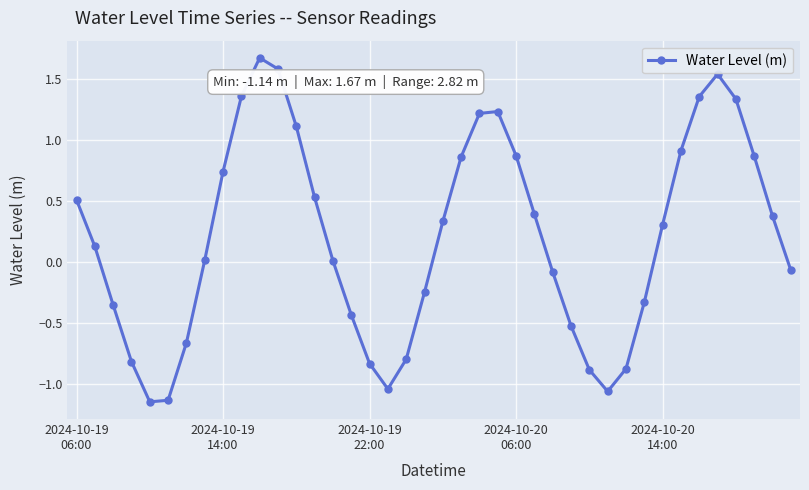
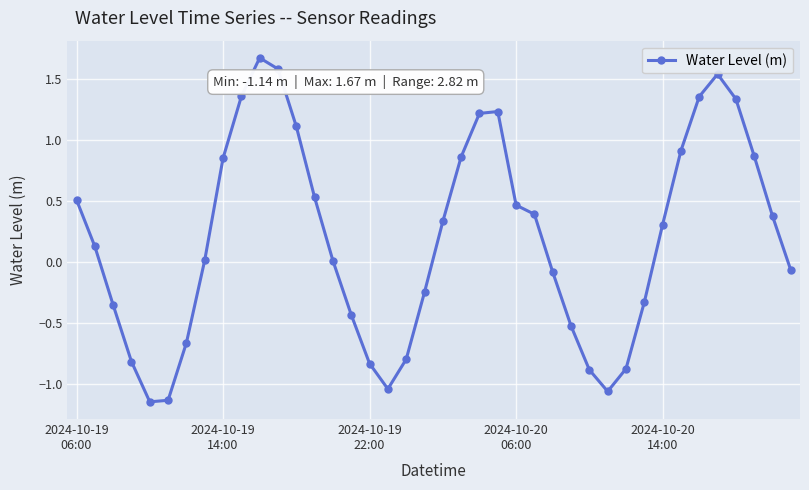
  {
    "2024-10-19 06:00": 0.51,
-   "2024-10-19 14:00": 0.74,
+   "2024-10-19 14:00": 0.85,
    "2024-10-19 22:00": -0.83,
-   "2024-10-20 06:00": 0.87,
+   "2024-10-20 06:00": 0.47,
    "2024-10-20 14:00": 0.31
  }
